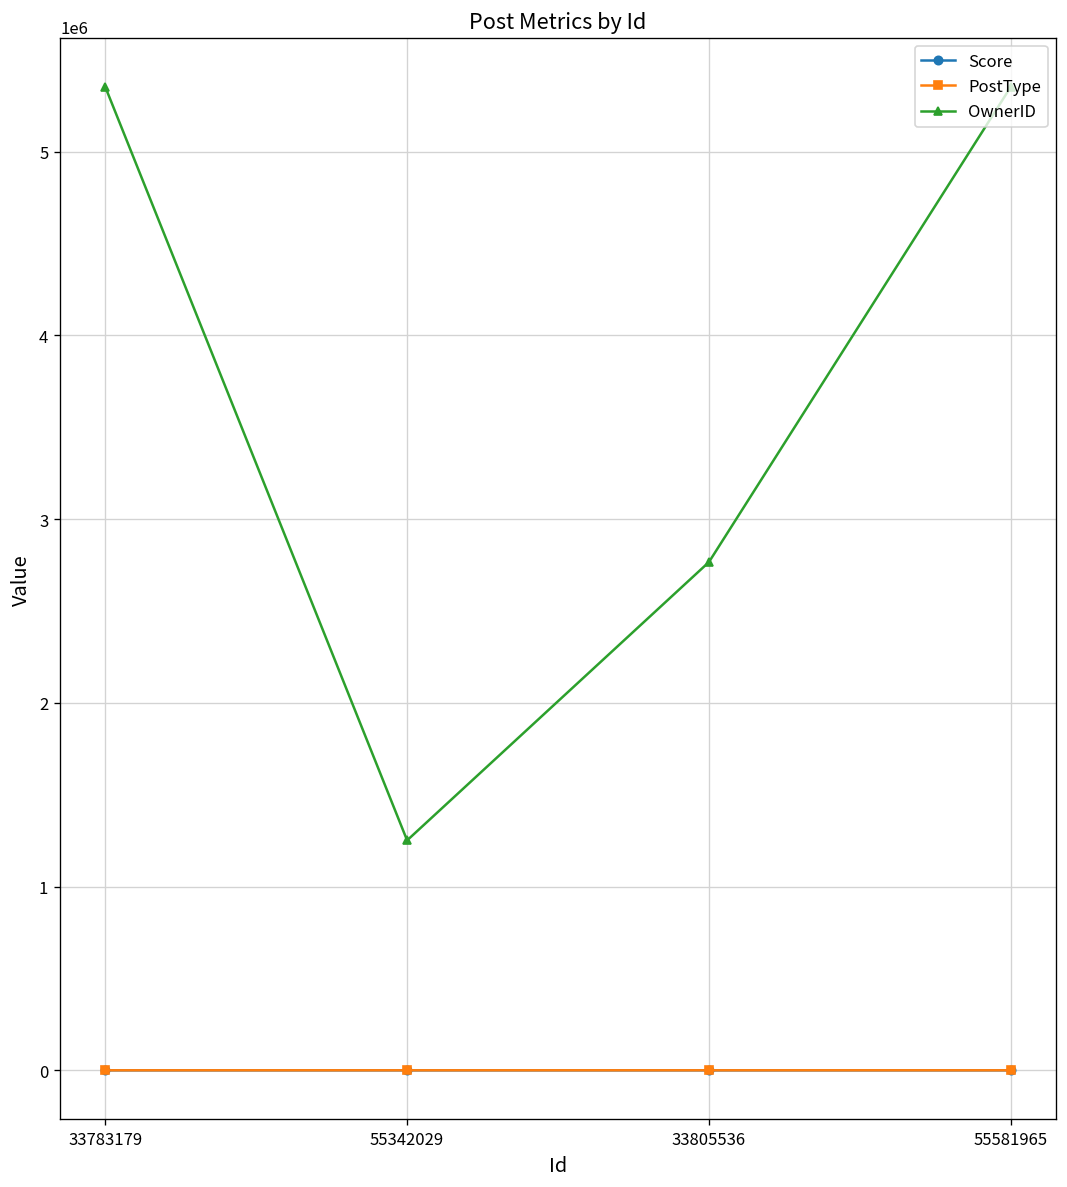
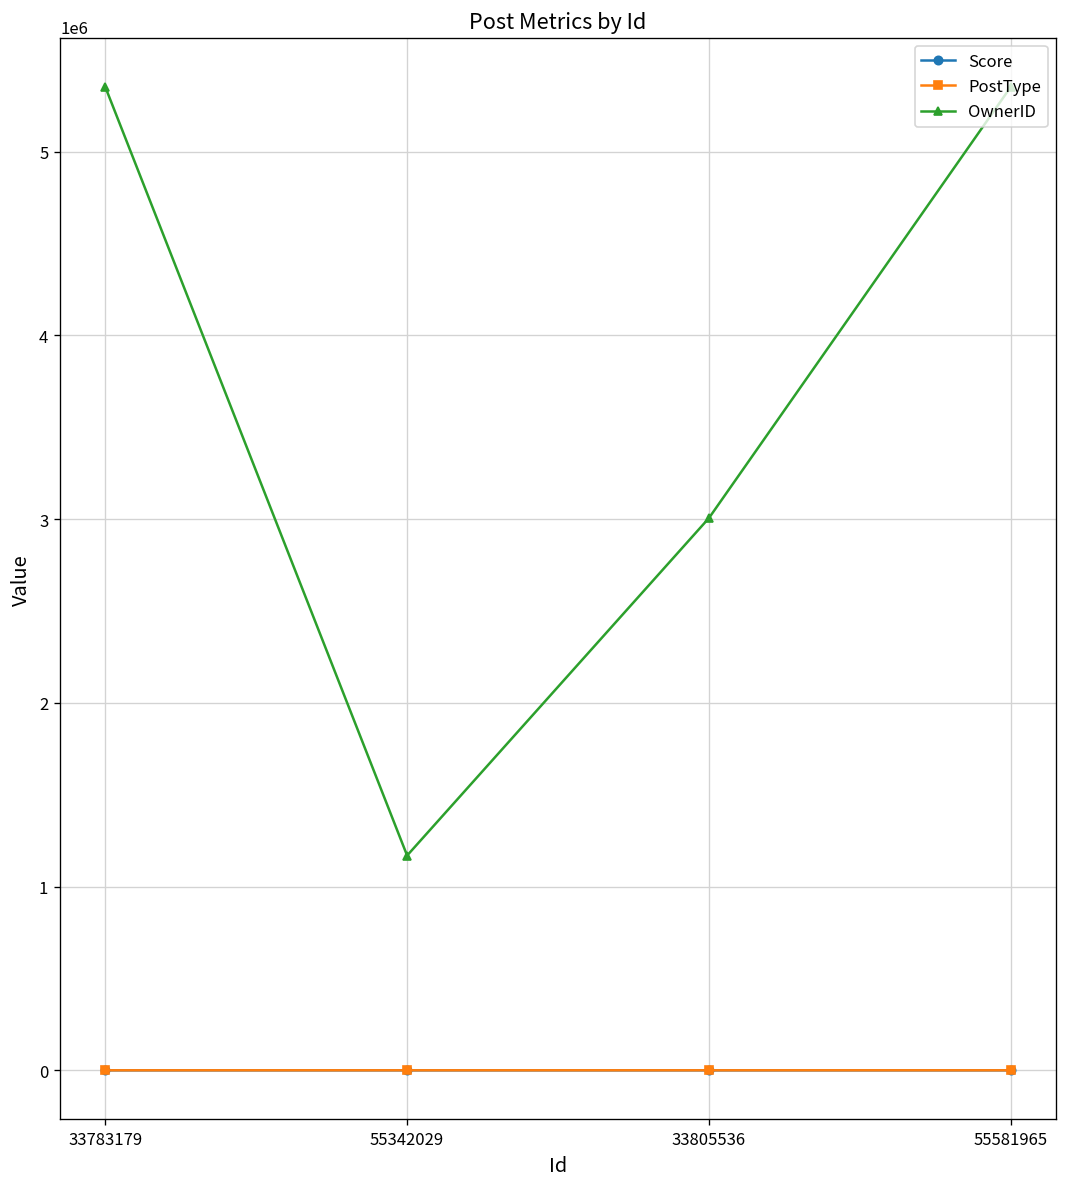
  {
    "PostType": {
      "33783179": 0,
      "55342029": 0,
      "33805536": 0,
      "55581965": 0
    },
    "OwnerID": {
      "33783179": 5350000,
-     "55342029": 1250000,
-     "33805536": 2770000
+     "55342029": 1170000,
+     "33805536": 3010000
    }
  }
